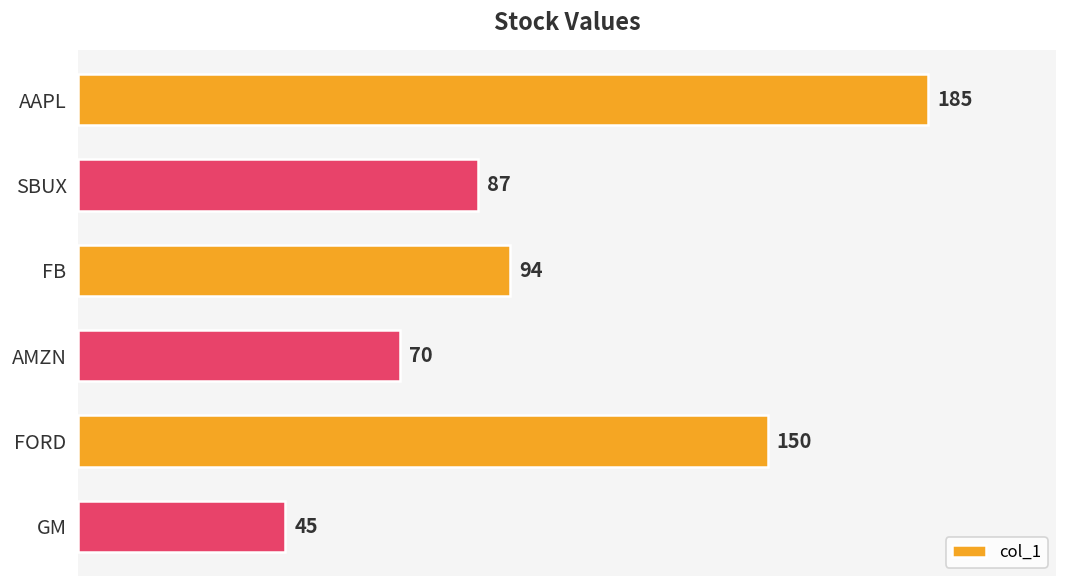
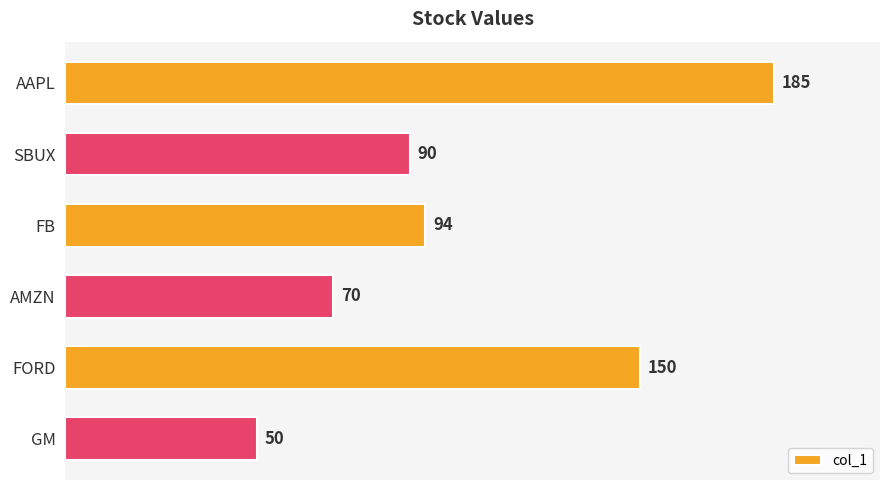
  {
    "AAPL": 185,
-   "SBUX": 87,
+   "SBUX": 90,
    "FB": 94,
    "AMZN": 70,
    "FORD": 150,
-   "GM": 45
+   "GM": 50
  }
